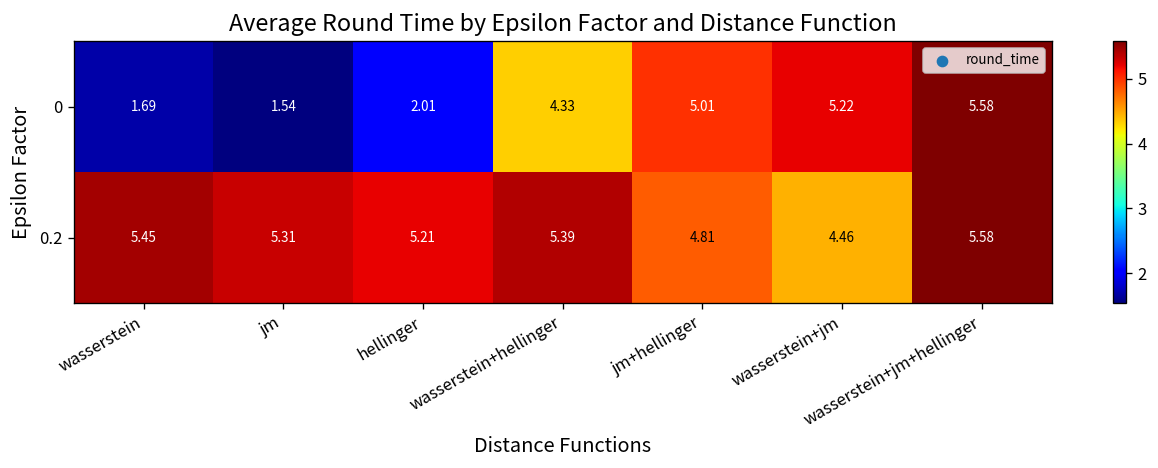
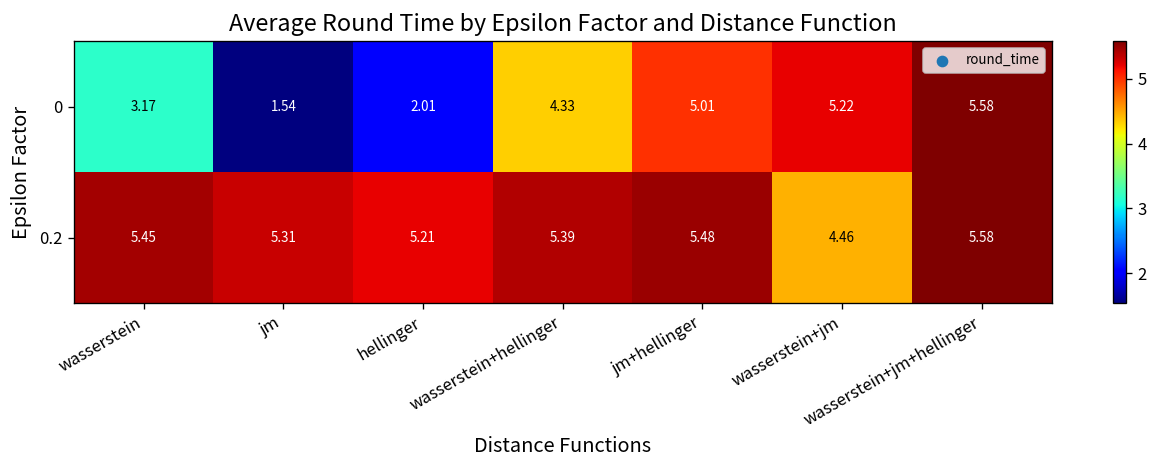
  {
    "0": {
-     "wasserstein": 1.69,
+     "wasserstein": 3.17,
      "jm": 1.54,
      "hellinger": 2.01,
      "wasserstein+hellinger": 4.33,
      "jm+hellinger": 5.01,
      "wasserstein+jm": 5.22,
      "wasserstein+jm+hellinger": 5.58
    },
    "0.2": {
      "wasserstein": 5.45,
      "jm": 5.31,
      "hellinger": 5.21,
      "wasserstein+hellinger": 5.39,
-     "jm+hellinger": 4.81,
+     "jm+hellinger": 5.48,
      "wasserstein+jm": 4.46,
      "wasserstein+jm+hellinger": 5.58
    }
  }
